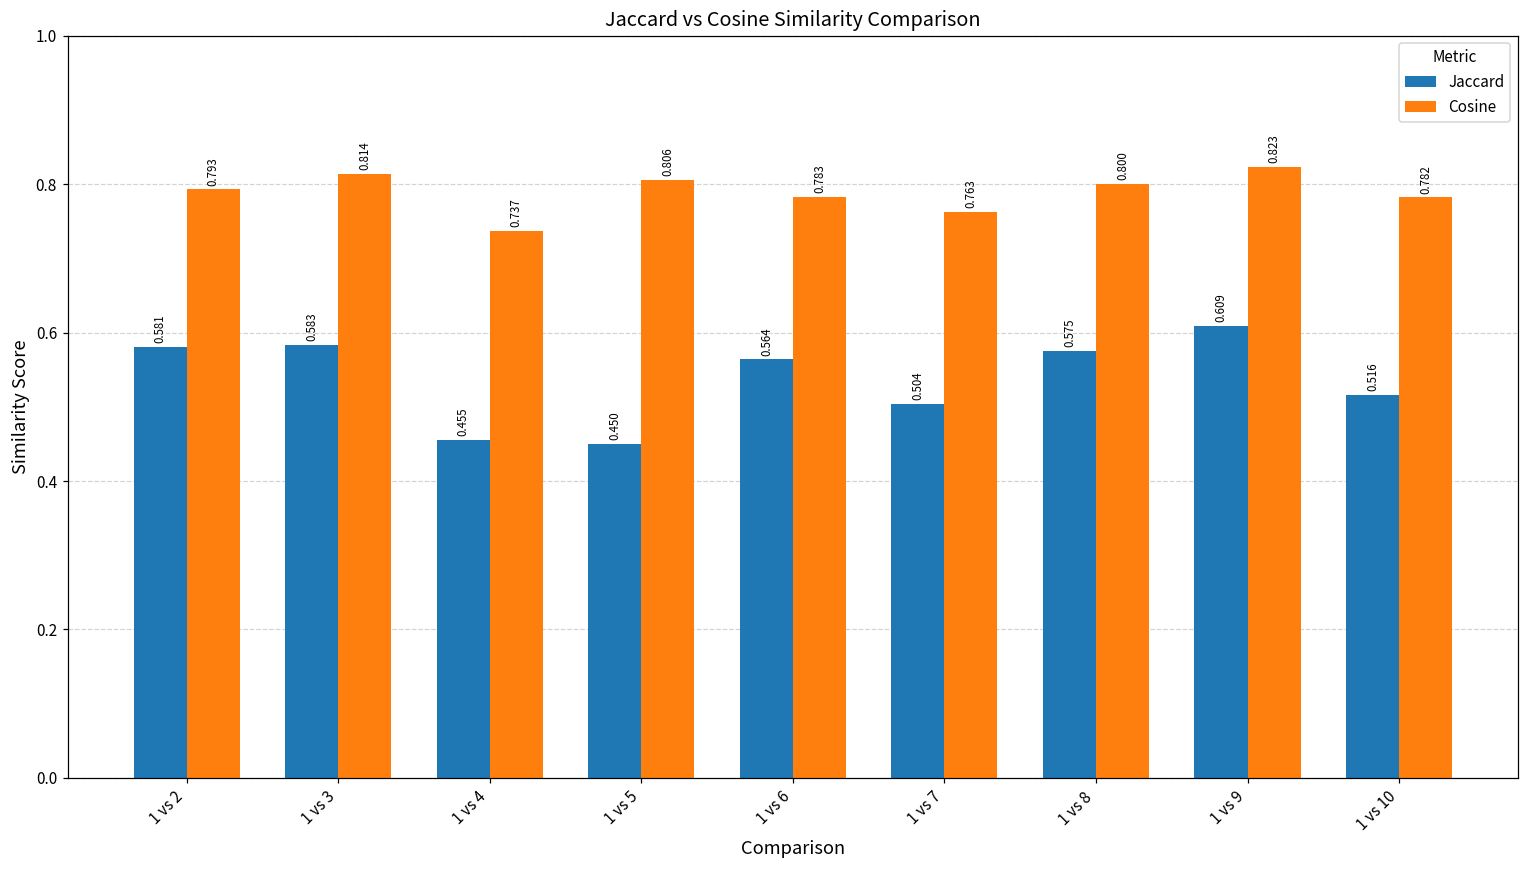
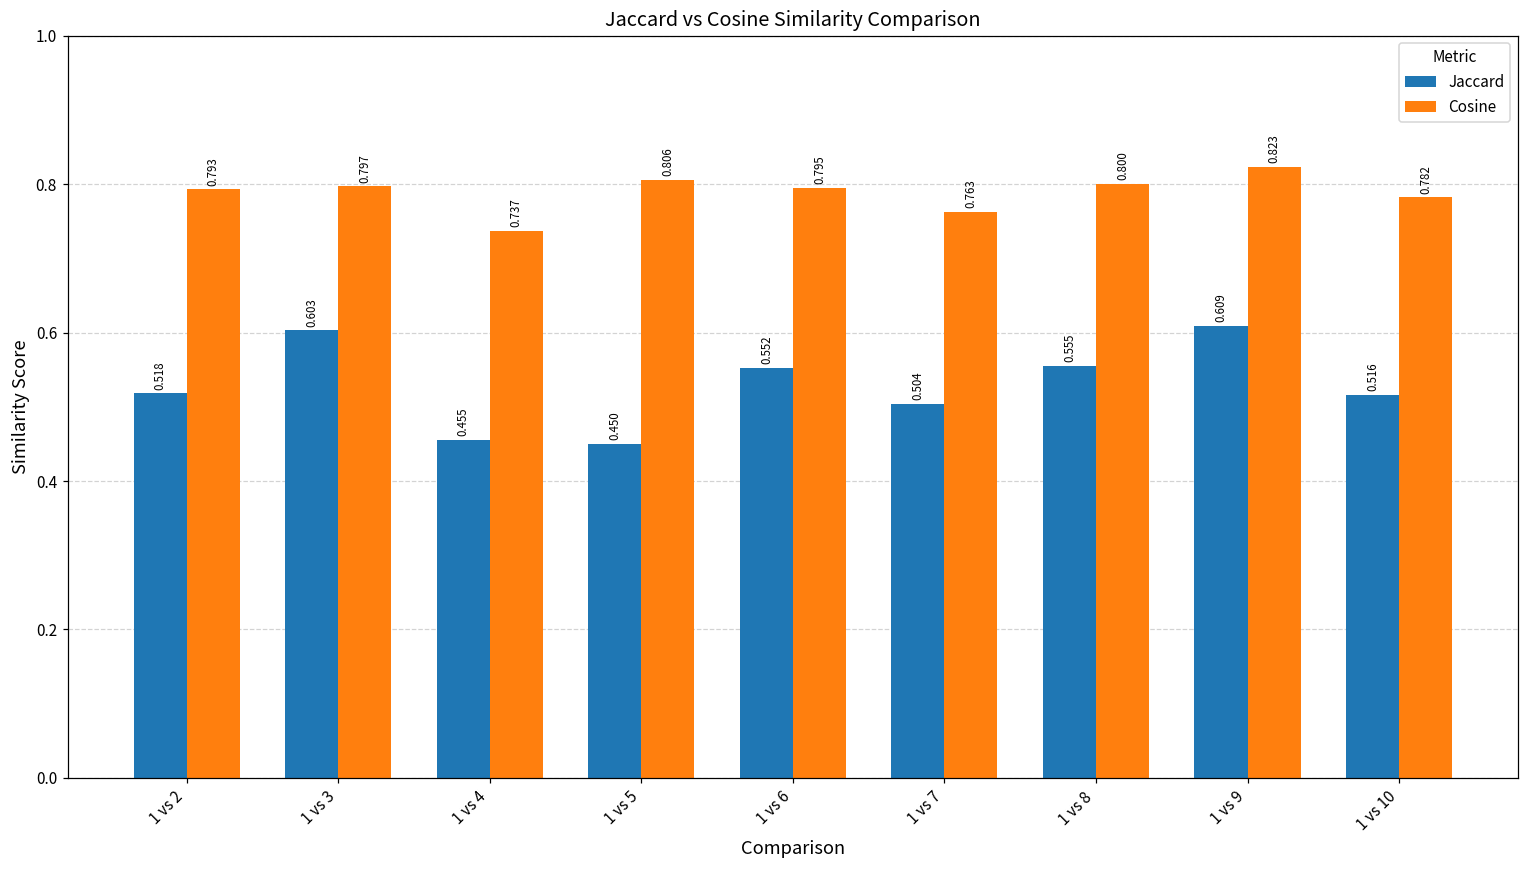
  {
    "Jaccard": {
-     "1 vs 2": 0.581,
-     "1 vs 3": 0.583,
+     "1 vs 2": 0.518,
+     "1 vs 3": 0.603,
      "1 vs 4": 0.455,
      "1 vs 5": 0.450,
-     "1 vs 6": 0.564,
+     "1 vs 6": 0.552,
      "1 vs 7": 0.504,
-     "1 vs 8": 0.575,
+     "1 vs 8": 0.555,
      "1 vs 9": 0.609,
      "1 vs 10": 0.516
    },
    "Cosine": {
      "1 vs 2": 0.793,
-     "1 vs 3": 0.814,
+     "1 vs 3": 0.797,
      "1 vs 4": 0.737,
      "1 vs 5": 0.806,
-     "1 vs 6": 0.783,
+     "1 vs 6": 0.795,
      "1 vs 7": 0.763,
      "1 vs 8": 0.800,
      "1 vs 9": 0.823,
      "1 vs 10": 0.782
    }
  }
